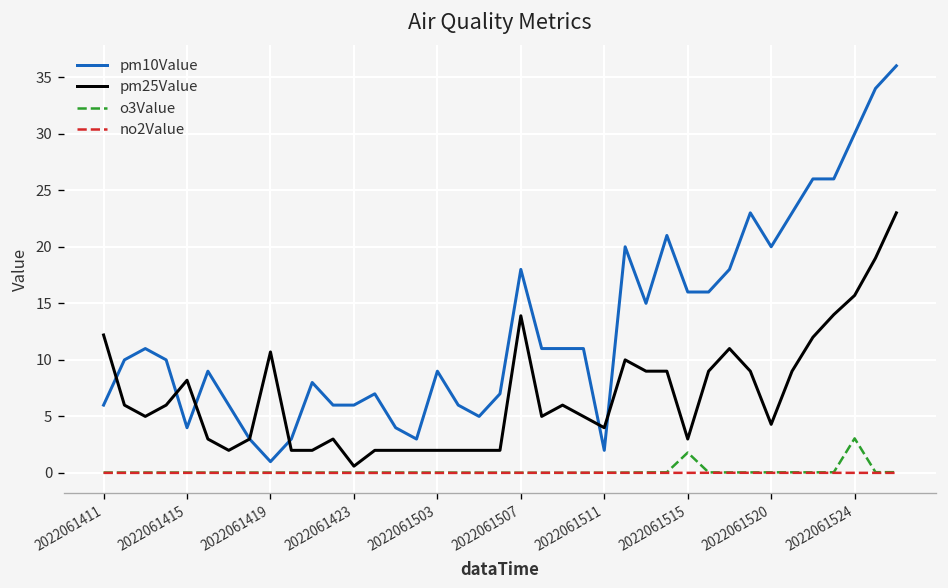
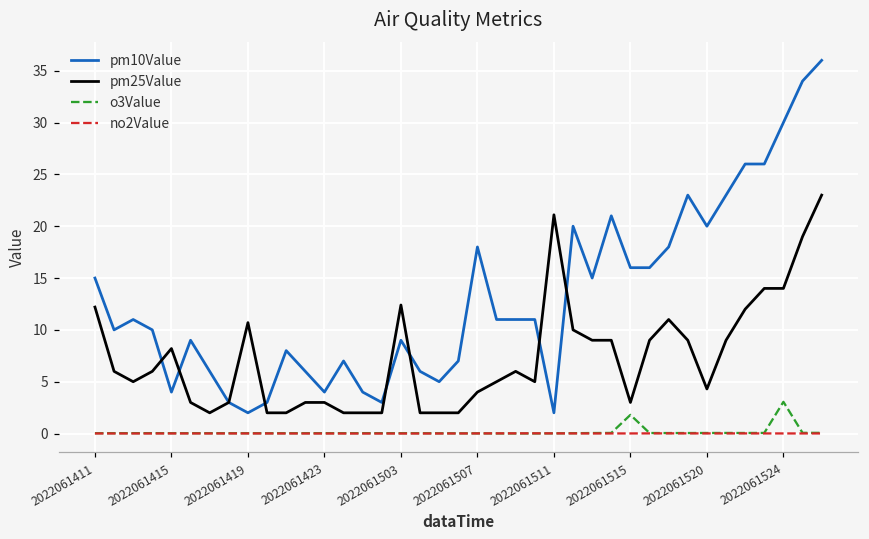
  {
    "pm10Value": {
-     "2022061411": 6,
+     "2022061411": 15,
      "2022061415": 4,
-     "2022061419": 1,
-     "2022061423": 6,
+     "2022061419": 2,
+     "2022061423": 4,
      "2022061503": 9,
      "2022061507": 18,
      "2022061511": 2,
      "2022061515": 16,
      "2022061520": 20,
      "2022061524": 30
    },
    "pm25Value": {
      "2022061411": 12,
      "2022061415": 8,
      "2022061419": 11,
-     "2022061423": 1,
-     "2022061503": 2,
-     "2022061507": 14,
-     "2022061511": 4,
+     "2022061423": 3,
+     "2022061503": 12,
+     "2022061507": 4,
+     "2022061511": 21,
      "2022061515": 3,
      "2022061520": 4,
-     "2022061524": 16
+     "2022061524": 14
    },
    "o3Value": {
      "2022061515": 2,
      "2022061524": 3
    },
    "no2Value": {
      "2022061515": 0,
      "2022061524": 0
    }
  }
